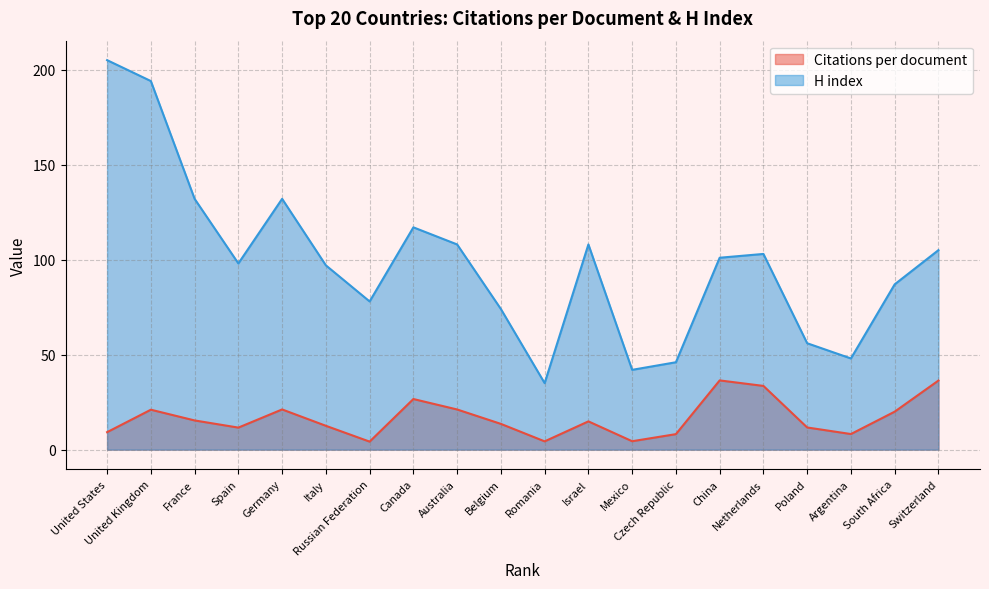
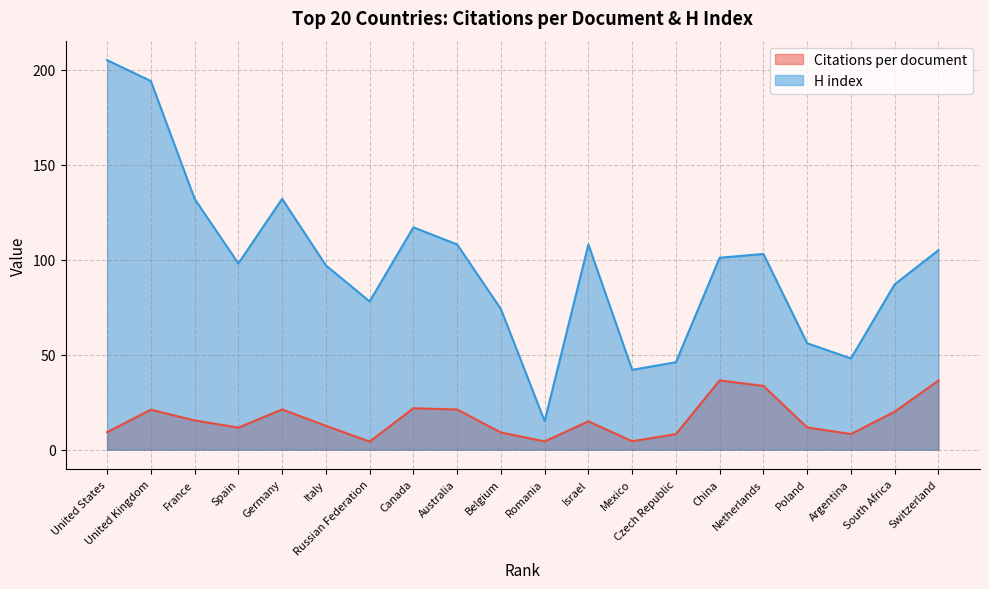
  {
    "Citations per document": {
      "United States": 9,
      "United Kingdom": 21,
      "France": 15,
      "Spain": 12,
      "Germany": 21,
      "Italy": 13,
      "Russian Federation": 4,
-     "Canada": 27,
+     "Canada": 22,
      "Australia": 21,
-     "Belgium": 14,
+     "Belgium": 9,
      "Romania": 4,
      "Israel": 15,
      "Mexico": 4,
      "Czech Republic": 8,
      "China": 36,
      "Netherlands": 34,
      "Poland": 12,
      "Argentina": 8,
      "South Africa": 20,
      "Switzerland": 36
    },
    "H index": {
      "United States": 205,
      "United Kingdom": 194,
      "France": 132,
      "Spain": 98,
      "Germany": 132,
      "Italy": 97,
      "Russian Federation": 78,
      "Canada": 117,
      "Australia": 108,
      "Belgium": 74,
-     "Romania": 35,
+     "Romania": 15,
      "Israel": 108,
      "Mexico": 42,
      "Czech Republic": 46,
      "China": 101,
      "Netherlands": 103,
      "Poland": 56,
      "Argentina": 48,
      "South Africa": 87,
      "Switzerland": 105
    }
  }
